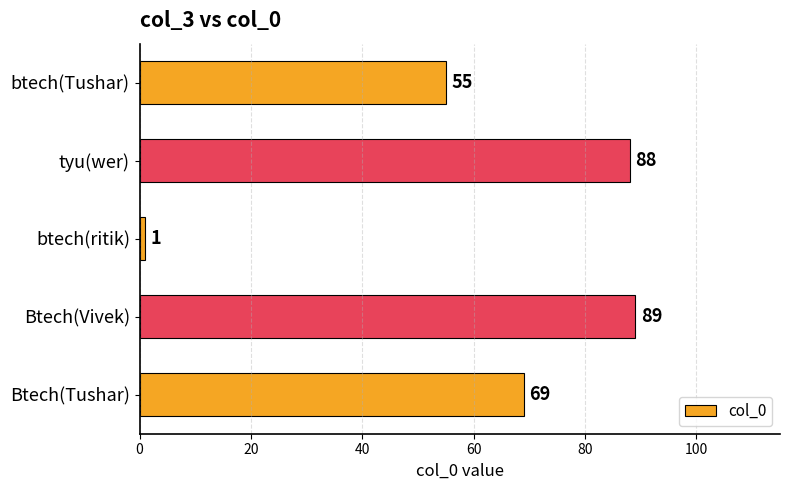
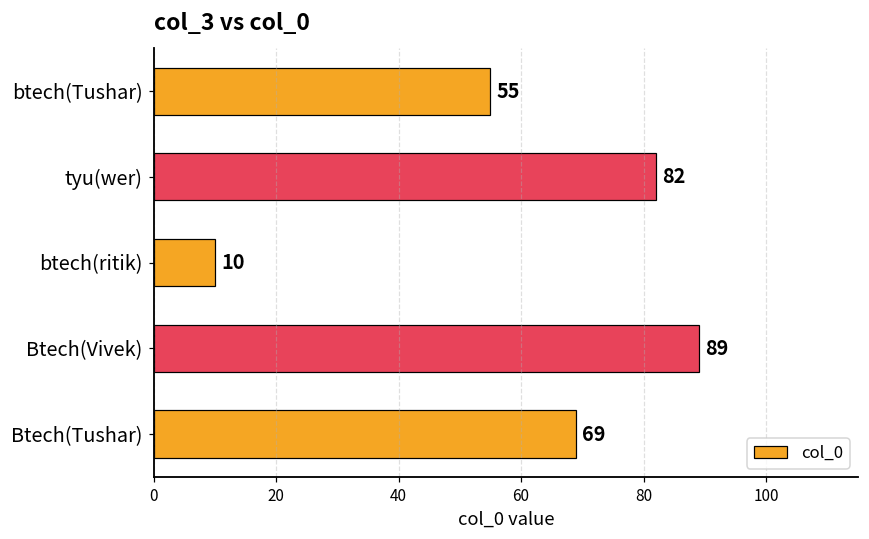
  {
    "btech(Tushar)": 55,
-   "tyu(wer)": 88,
-   "btech(ritik)": 1,
+   "tyu(wer)": 82,
+   "btech(ritik)": 10,
    "Btech(Vivek)": 89,
    "Btech(Tushar)": 69
  }
